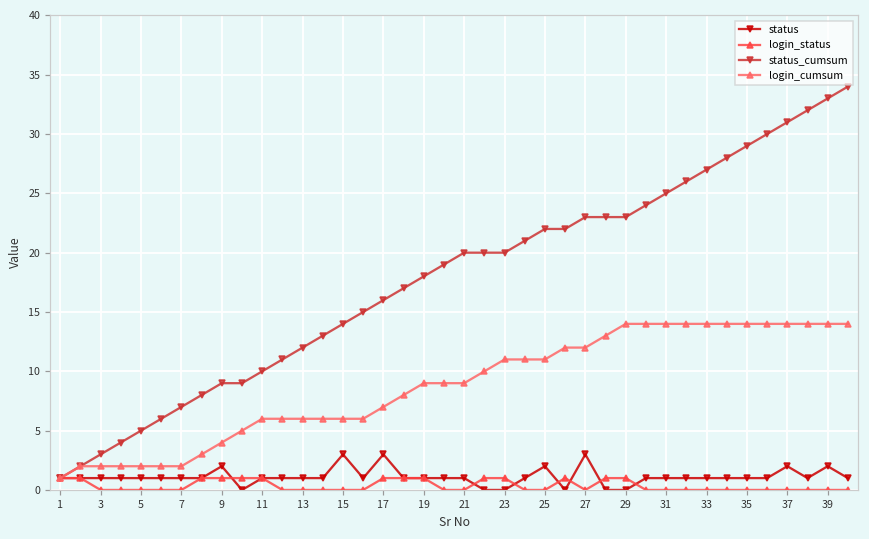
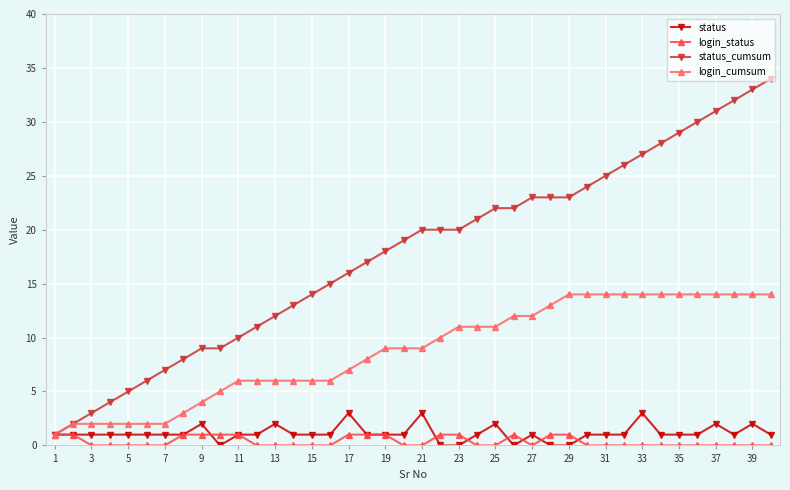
  {
    "status": {
      "3": 1,
      "5": 1,
      "7": 1,
      "9": 2,
-     "13": 1,
-     "15": 3,
+     "13": 2,
+     "15": 1,
      "17": 3,
-     "21": 1,
+     "21": 3,
      "23": 0,
      "25": 2,
-     "27": 3,
+     "27": 1,
      "29": 0,
      "31": 1,
-     "33": 1,
+     "33": 3,
      "35": 1,
      "37": 2,
      "39": 2
    }
  }
